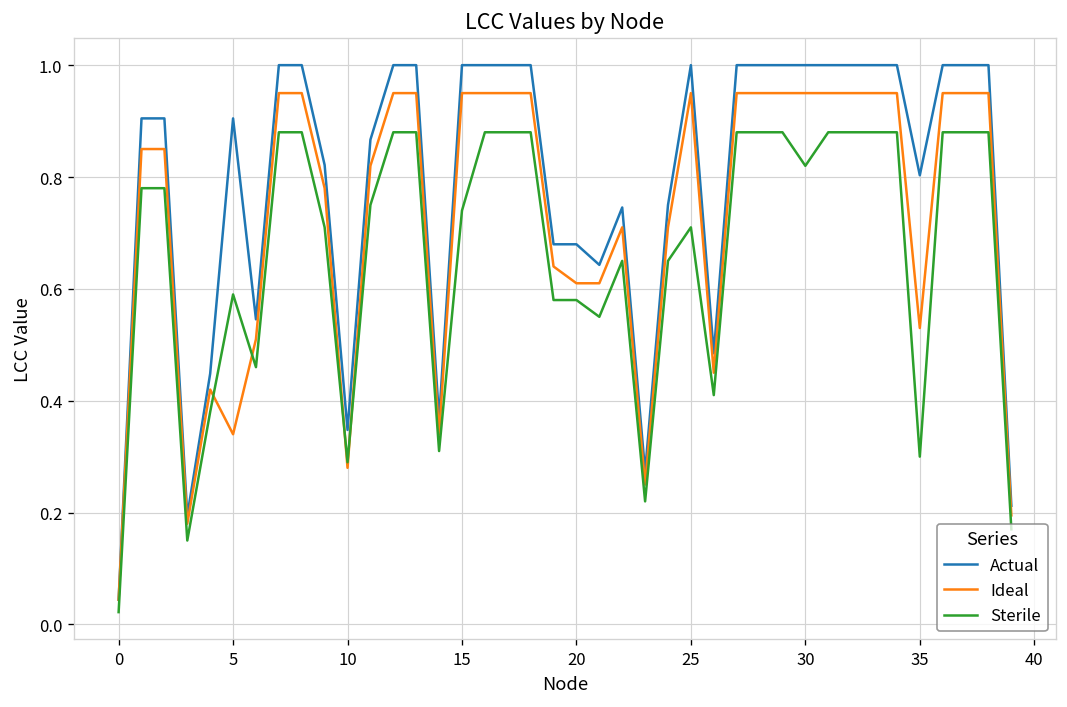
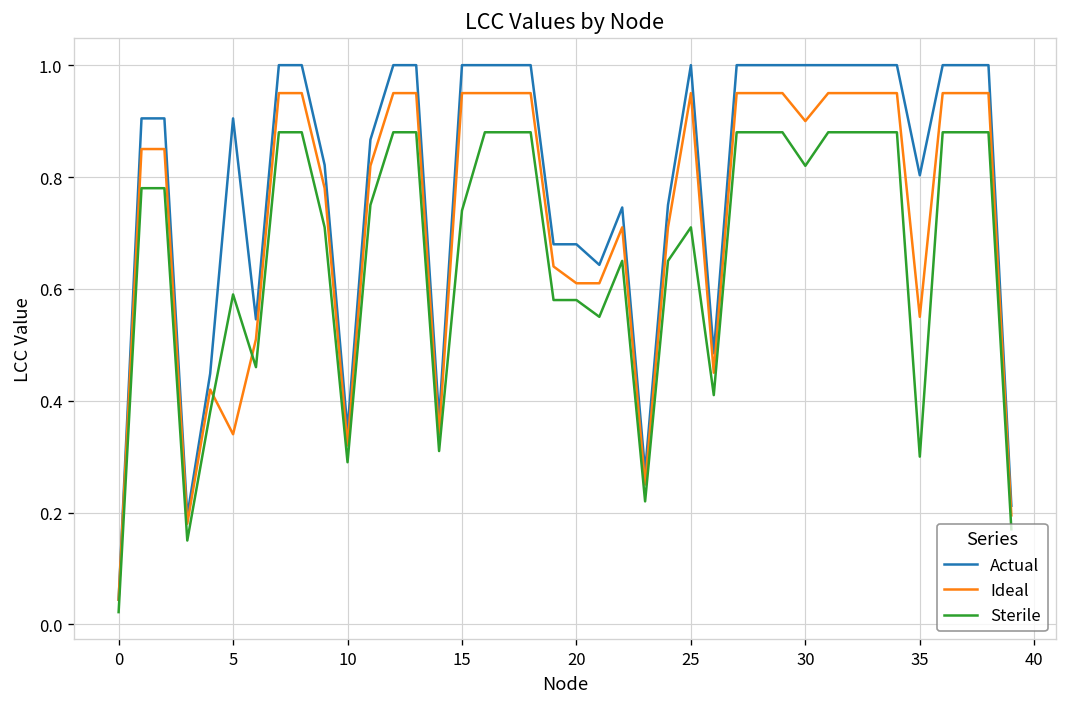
  {
    "Actual": {
      "5": 0.90,
      "10": 0.35,
      "15": 1.00,
      "20": 0.68,
      "25": 1.00,
      "30": 1.00,
      "35": 0.80
    },
    "Ideal": {
      "5": 0.34,
-     "10": 0.28,
+     "10": 0.32,
      "15": 0.95,
      "20": 0.61,
      "25": 0.95,
-     "30": 0.95,
-     "35": 0.53
+     "30": 0.90,
+     "35": 0.55
    },
    "Sterile": {
      "0": 0.02,
      "5": 0.59,
      "10": 0.29,
      "15": 0.74,
      "20": 0.58,
      "25": 0.71,
      "30": 0.82,
      "35": 0.30
    }
  }
